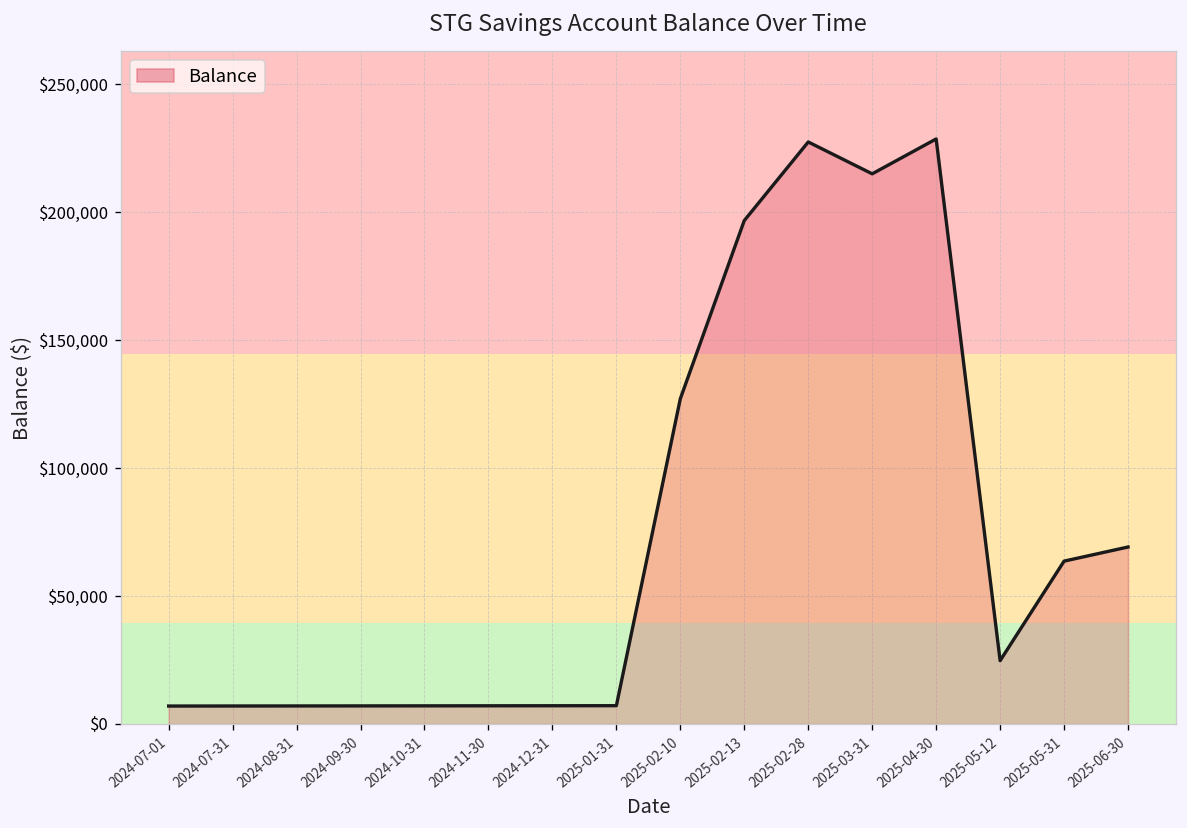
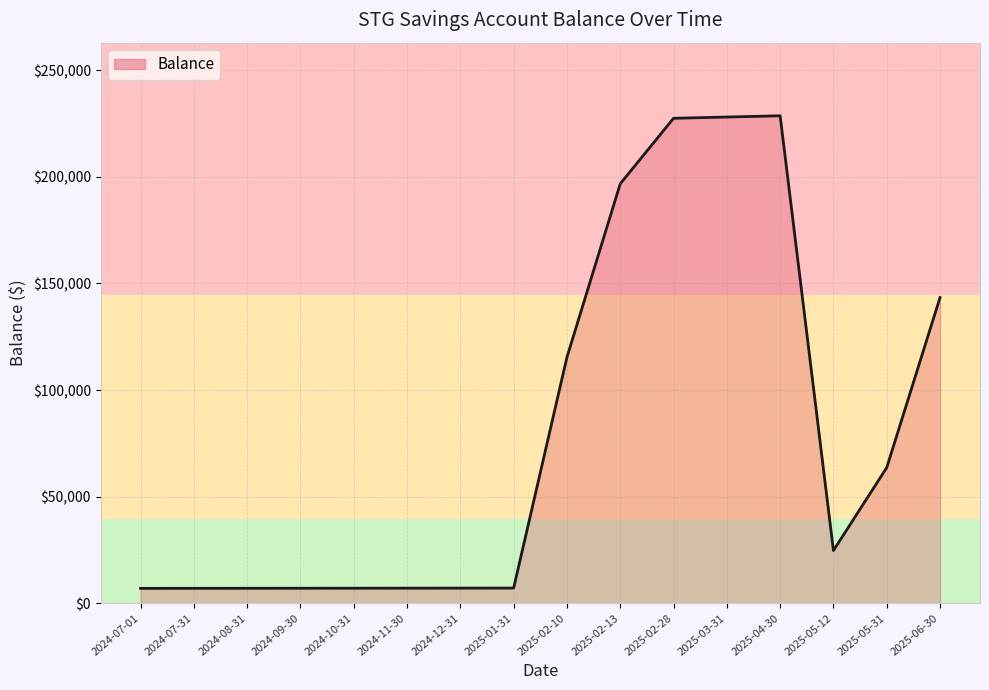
  {
    "2024-07-01": "$7,000",
    "2024-07-31": "$7,000",
    "2024-08-31": "$7,000",
    "2024-09-30": "$7,000",
    "2024-10-31": "$7,000",
    "2024-11-30": "$7,000",
    "2024-12-31": "$7,000",
    "2025-01-31": "$7,000",
-   "2025-02-10": "$127,000",
+   "2025-02-10": "$115,000",
    "2025-02-13": "$197,000",
    "2025-02-28": "$227,000",
-   "2025-03-31": "$215,000",
+   "2025-03-31": "$228,000",
    "2025-04-30": "$229,000",
    "2025-05-12": "$25,000",
    "2025-05-31": "$64,000",
-   "2025-06-30": "$69,000"
+   "2025-06-30": "$143,000"
  }
